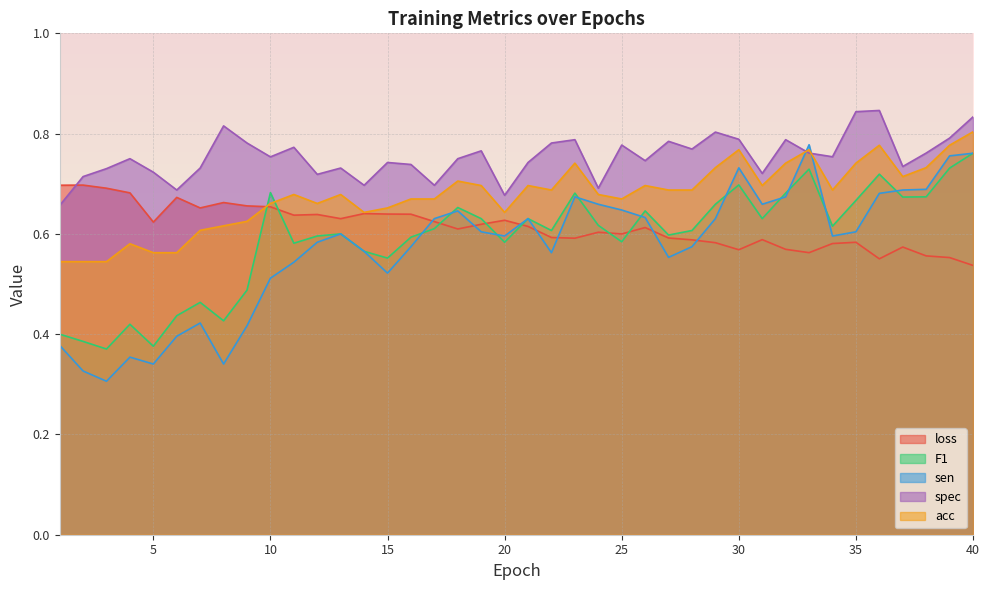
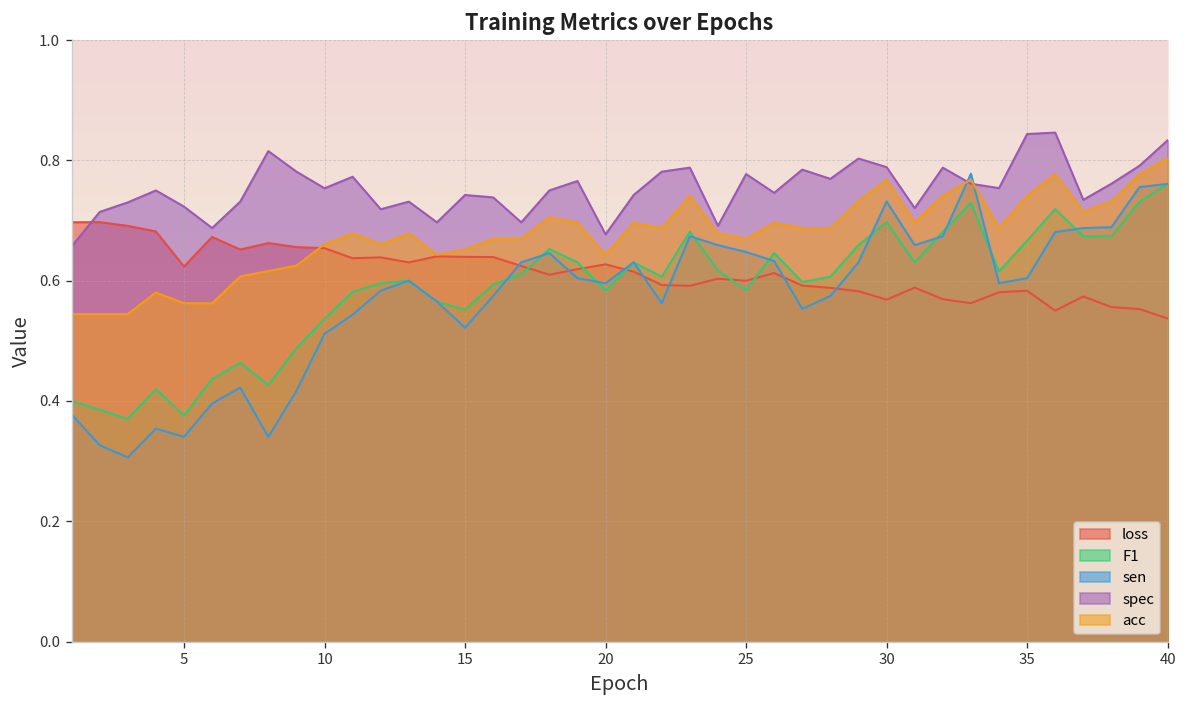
  {
    "loss": {
      "5": 0.62,
      "10": 0.65,
      "15": 0.64,
      "20": 0.63,
      "25": 0.60,
      "30": 0.57,
      "35": 0.58,
      "40": 0.54
    },
    "F1": {
      "5": 0.38,
-     "10": 0.68,
+     "10": 0.54,
      "15": 0.55,
      "20": 0.58,
      "25": 0.58,
      "30": 0.70,
      "35": 0.67
    },
    "sen": {
      "5": 0.34,
      "10": 0.51,
      "15": 0.52,
      "20": 0.60,
      "25": 0.65,
      "30": 0.73,
      "35": 0.60
    },
    "spec": {
      "5": 0.72,
      "10": 0.75,
      "15": 0.74,
      "20": 0.68,
      "25": 0.78,
      "30": 0.79,
      "35": 0.84,
      "40": 0.83
    },
    "acc": {
      "5": 0.56,
      "10": 0.66,
      "15": 0.65,
      "20": 0.64,
      "25": 0.67,
      "30": 0.77,
      "35": 0.74,
      "40": 0.80
    }
  }
